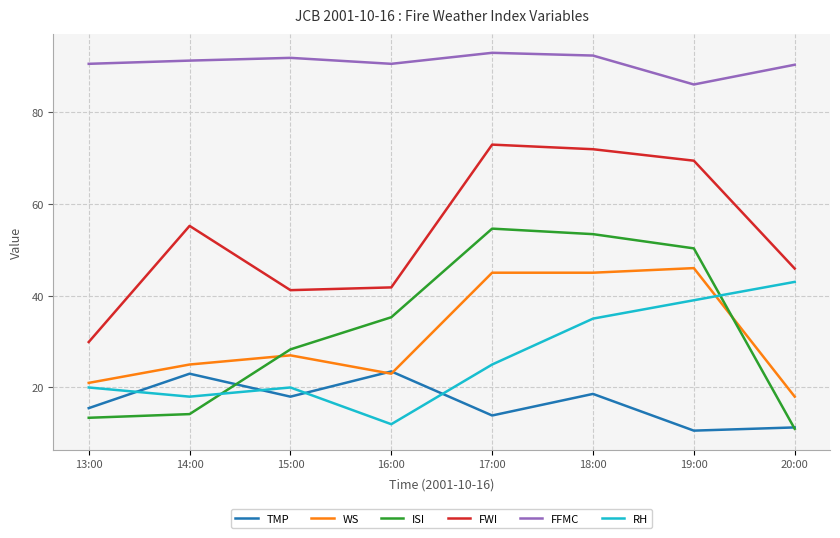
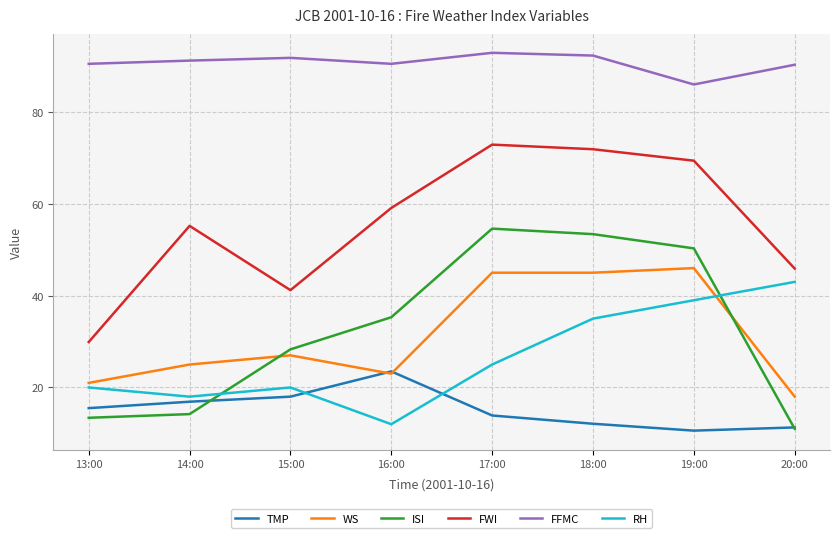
  {
    "TMP": {
      "13:00": 16,
-     "14:00": 23,
+     "14:00": 17,
      "15:00": 18,
      "17:00": 14,
-     "18:00": 19,
+     "18:00": 12,
      "19:00": 11
    },
    "WS": {
      "13:00": 21,
      "14:00": 25,
      "15:00": 27,
      "17:00": 45,
      "18:00": 45,
      "19:00": 46,
      "20:00": 18
    },
    "ISI": {
      "13:00": 13,
      "14:00": 14,
      "15:00": 28,
      "16:00": 35,
      "17:00": 55,
      "18:00": 53,
      "19:00": 50
    },
    "FWI": {
      "13:00": 30,
      "14:00": 55,
      "15:00": 41,
-     "16:00": 42,
+     "16:00": 59,
      "17:00": 73,
      "18:00": 72,
      "19:00": 69,
      "20:00": 46
    },
    "FFMC": {
      "13:00": 91,
      "14:00": 91,
      "15:00": 92,
      "16:00": 91,
      "17:00": 93,
      "18:00": 92,
      "19:00": 86,
      "20:00": 90
    },
    "RH": {
      "13:00": 20,
      "14:00": 18,
      "15:00": 20,
      "16:00": 12,
      "17:00": 25,
      "18:00": 35,
      "19:00": 39,
      "20:00": 43
    }
  }
